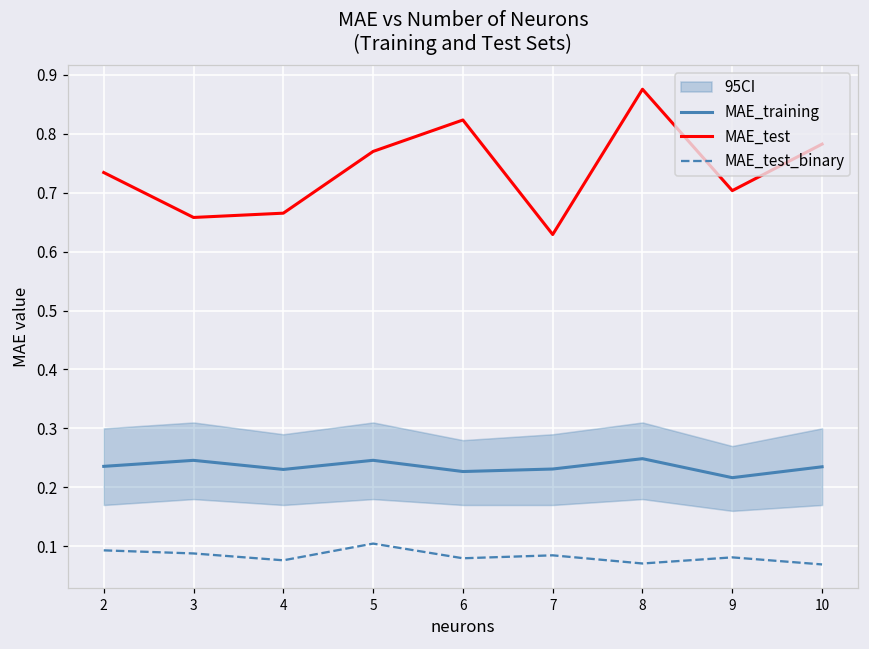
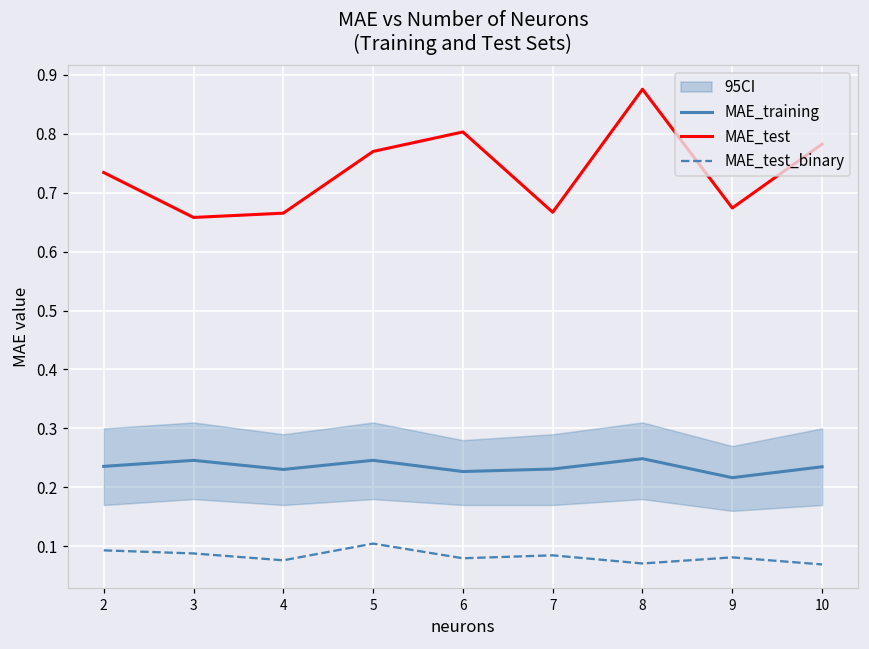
  {
    "MAE_test": {
      "2": 0.73,
      "3": 0.66,
      "4": 0.67,
      "5": 0.77,
-     "6": 0.82,
-     "7": 0.63,
+     "6": 0.80,
+     "7": 0.67,
      "8": 0.88,
-     "9": 0.70
+     "9": 0.67
    }
  }
